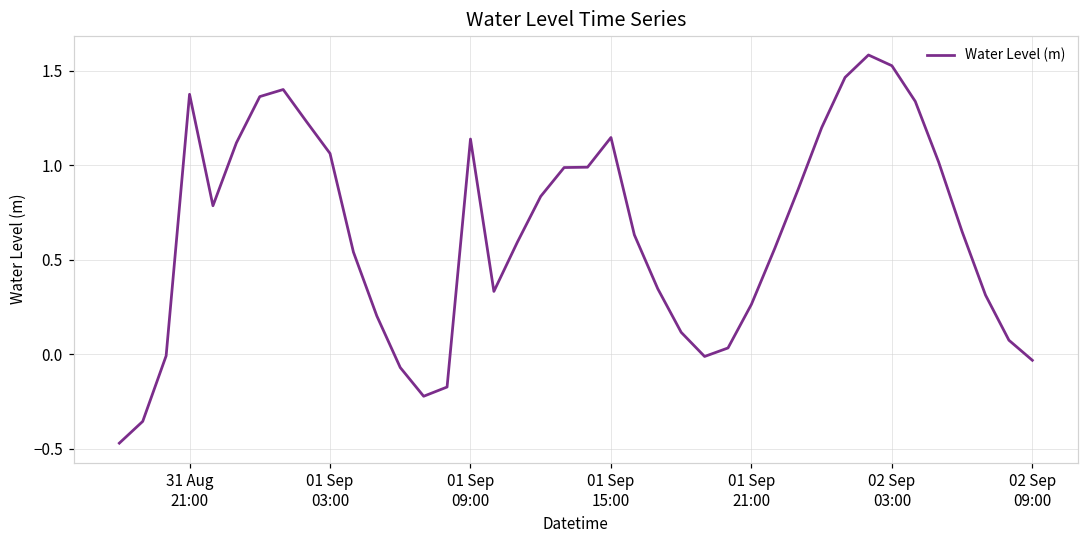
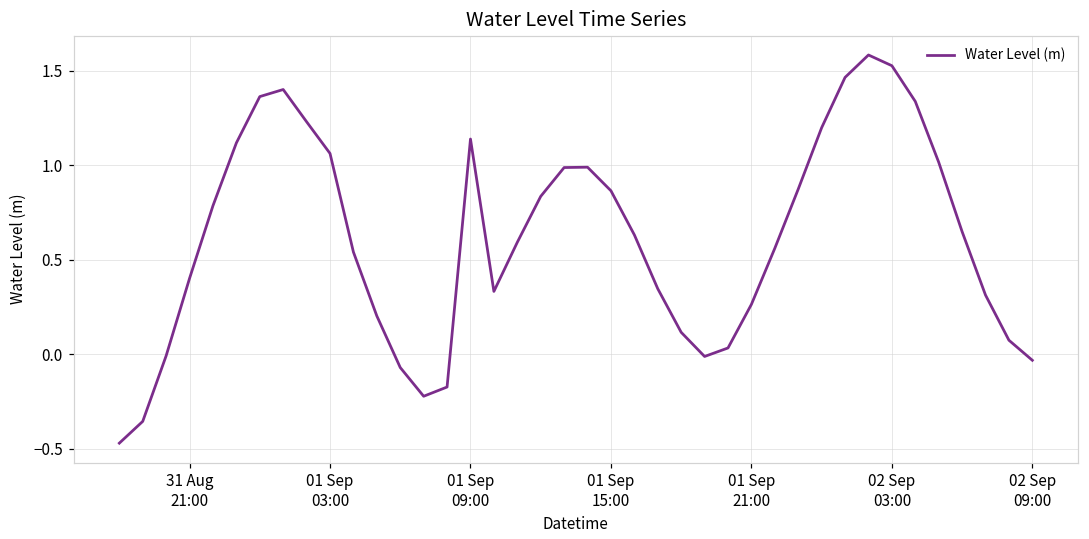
  {
-   "31 Aug 21:00": 1.38,
+   "31 Aug 21:00": 0.40,
    "01 Sep 03:00": 1.06,
    "01 Sep 09:00": 1.14,
-   "01 Sep 15:00": 1.15,
+   "01 Sep 15:00": 0.86,
    "01 Sep 21:00": 0.26,
    "02 Sep 03:00": 1.53,
    "02 Sep 09:00": -0.03
  }
